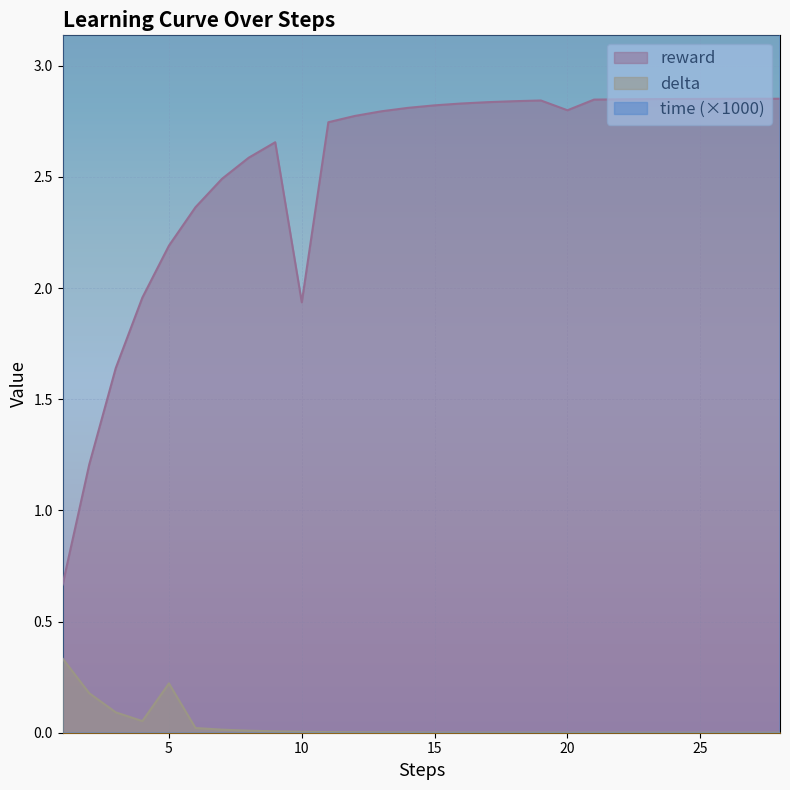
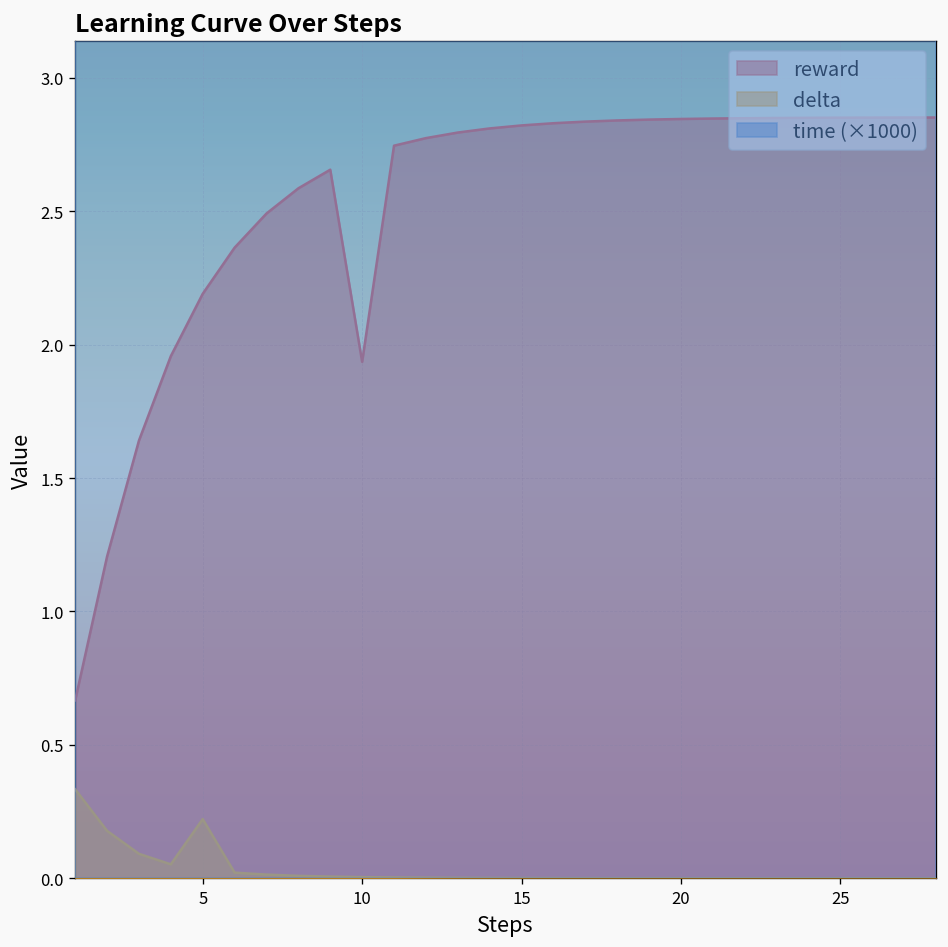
  {
    "reward": {
      "5": 2.19,
      "10": 1.94,
      "15": 2.82,
-     "20": 2.80
+     "20": 2.85
    },
    "delta": {
      "5": 0.22,
      "10": 0.00,
      "15": 0.00,
      "20": 0.00,
      "25": 0.00
    }
  }
